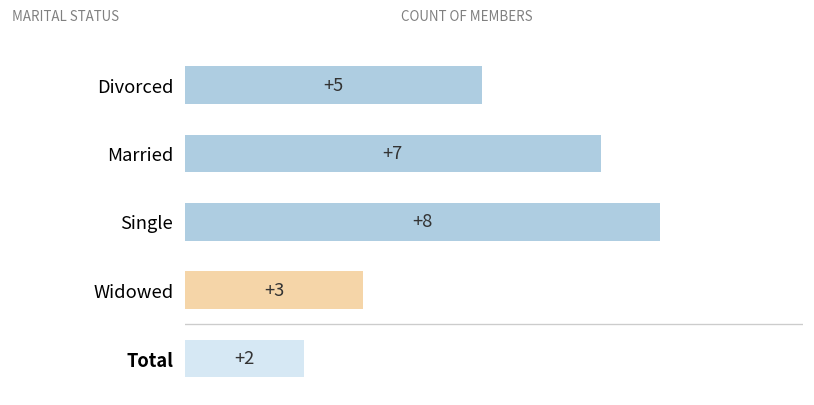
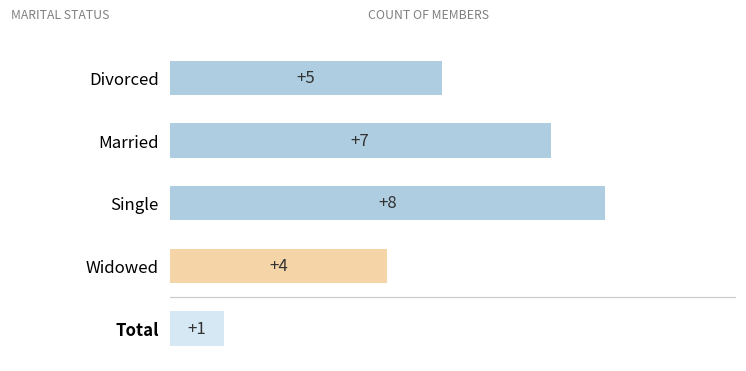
  {
    "Divorced": "+5",
    "Married": "+7",
    "Single": "+8",
-   "Widowed": "+3",
-   "Total": "+2"
+   "Widowed": "+4",
+   "Total": "+1"
  }
